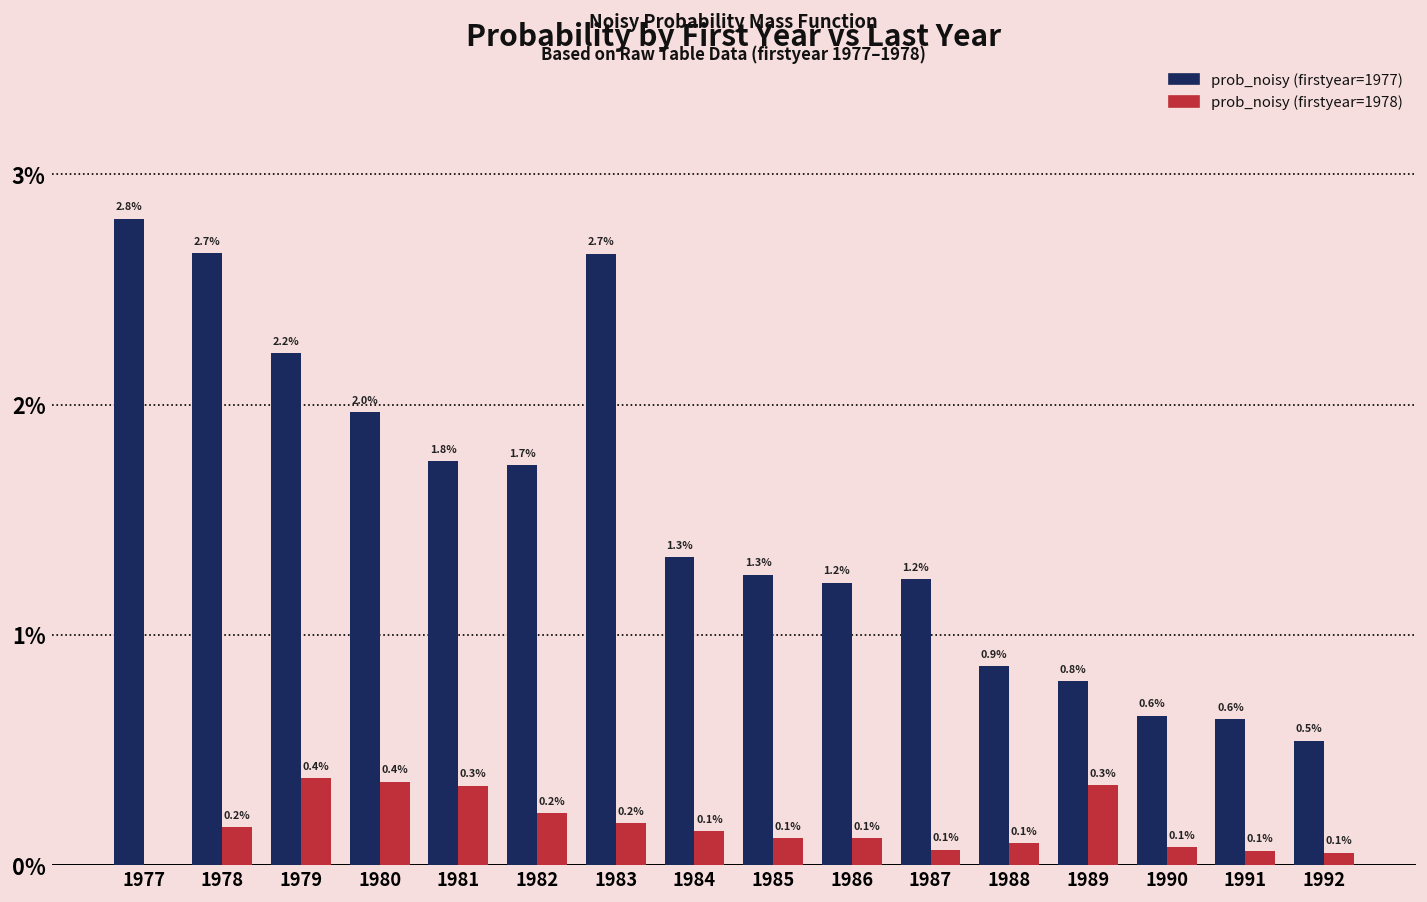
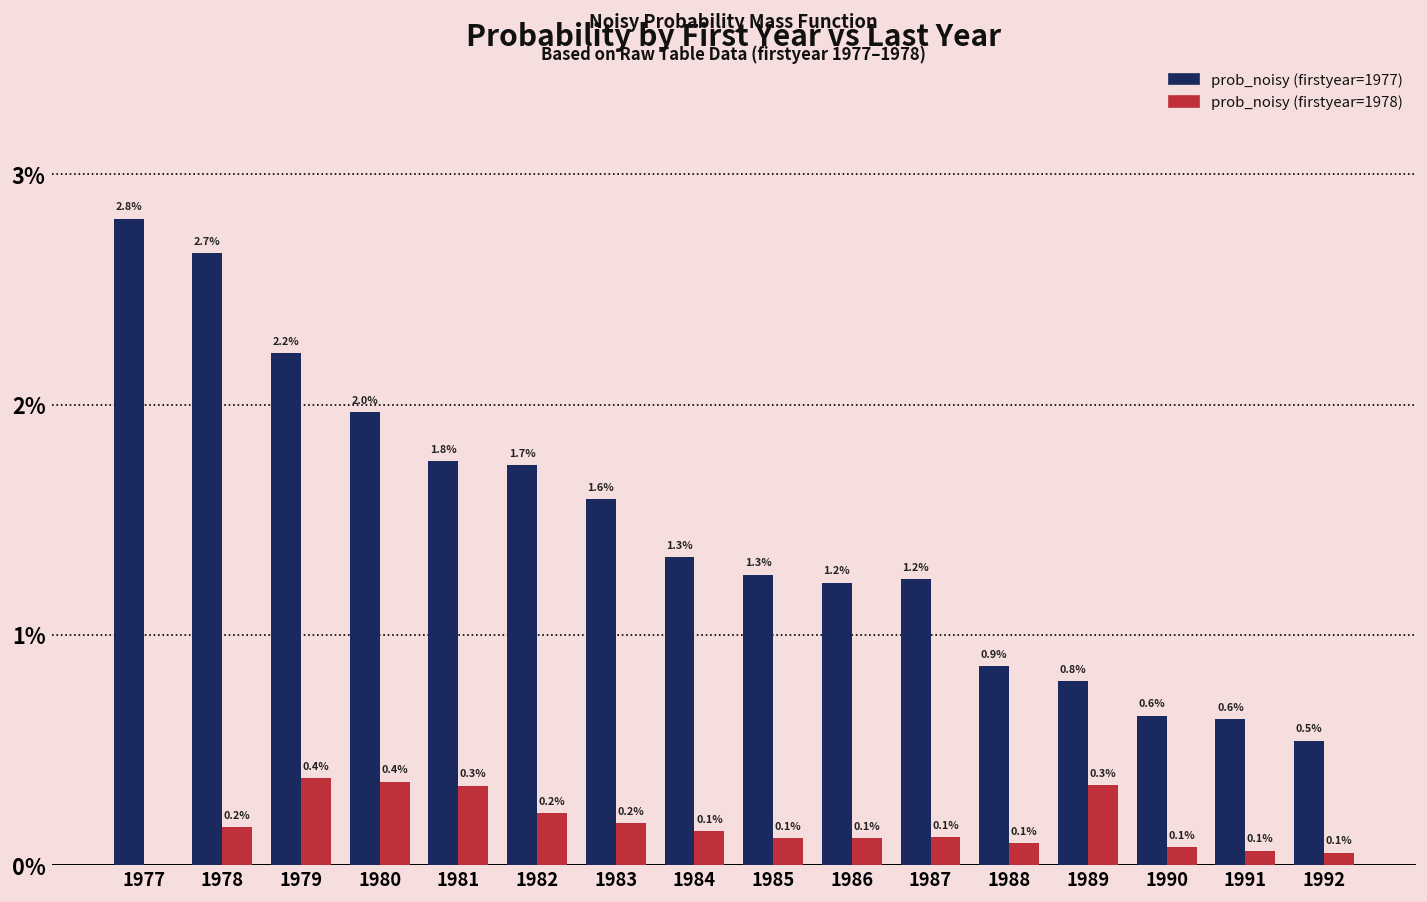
  {
    "prob_noisy (firstyear=1977)": {
      "1977": "2.8%",
      "1978": "2.7%",
      "1979": "2.2%",
      "1980": "2.0%",
      "1981": "1.8%",
      "1982": "1.7%",
-     "1983": "2.7%",
+     "1983": "1.6%",
      "1984": "1.3%",
      "1985": "1.3%",
      "1986": "1.2%",
      "1987": "1.2%",
      "1988": "0.9%",
      "1989": "0.8%",
      "1990": "0.6%",
      "1991": "0.6%",
      "1992": "0.5%"
    },
    "prob_noisy (firstyear=1978)": {
      "1977": "0.00%",
-     "1987": "0.07%"
+     "1987": "0.12%"
    }
  }
